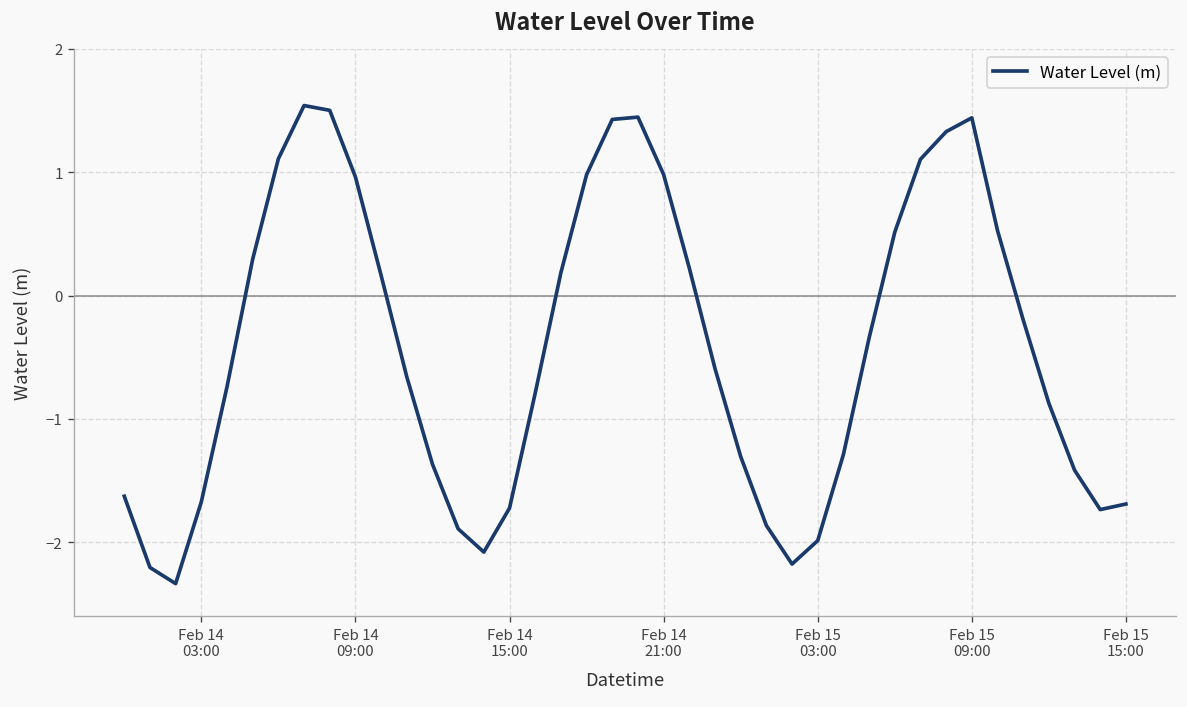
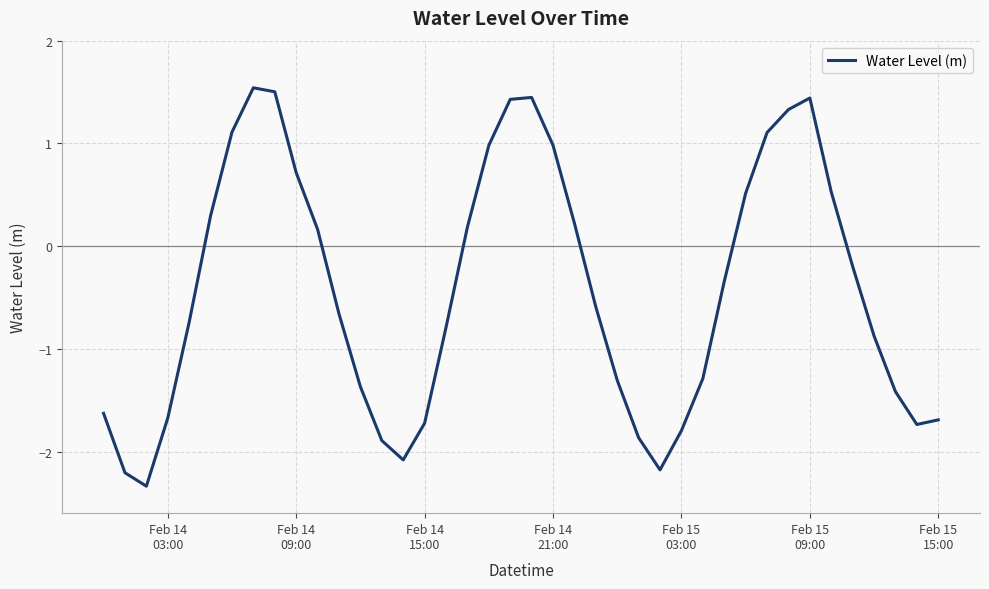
  {
    "Feb 14 03:00": -1.67,
-   "Feb 14 09:00": 0.96,
+   "Feb 14 09:00": 0.72,
    "Feb 14 15:00": -1.72,
    "Feb 14 21:00": 0.98,
-   "Feb 15 03:00": -1.99,
+   "Feb 15 03:00": -1.80,
    "Feb 15 09:00": 1.44,
    "Feb 15 15:00": -1.69
  }
